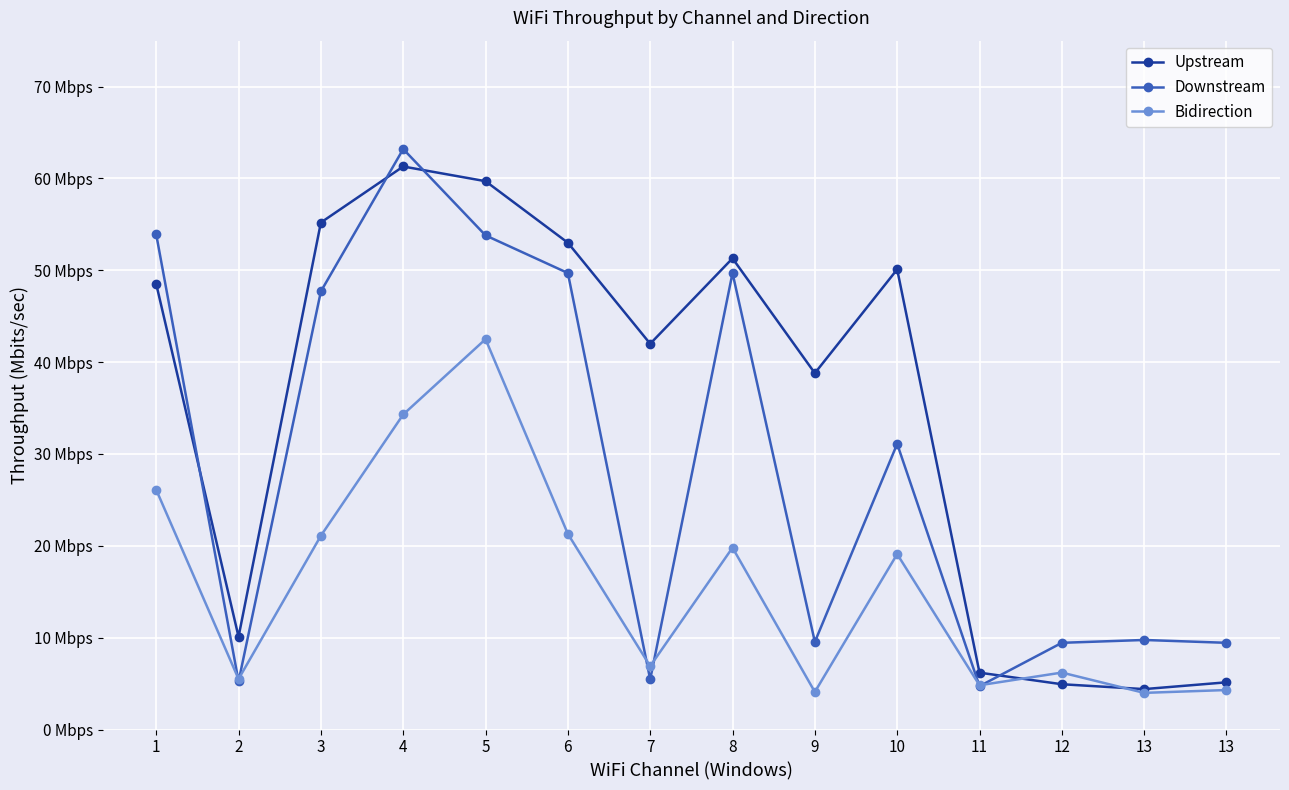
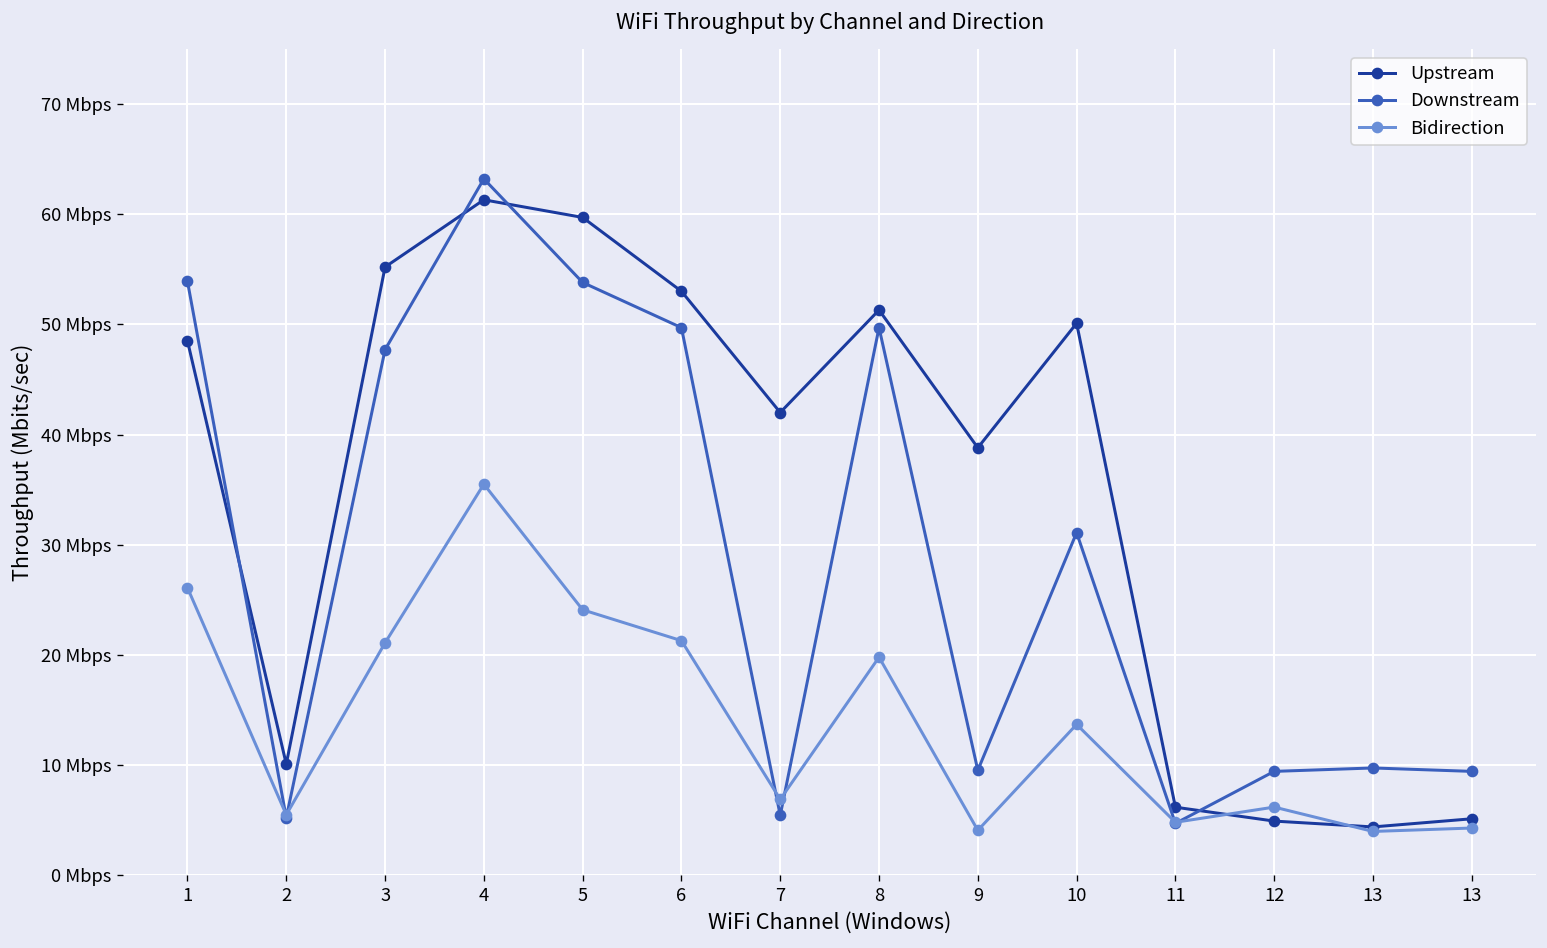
  {
    "Bidirection": {
      "1": "26 Mbps",
      "3": "21 Mbps",
-     "4": "34 Mbps",
-     "5": "43 Mbps",
+     "4": "36 Mbps",
+     "5": "24 Mbps",
      "6": "21 Mbps",
      "7": "7 Mbps",
      "8": "20 Mbps",
      "9": "4 Mbps",
-     "10": "19 Mbps",
+     "10": "14 Mbps",
      "12": "6 Mbps"
    }
  }
